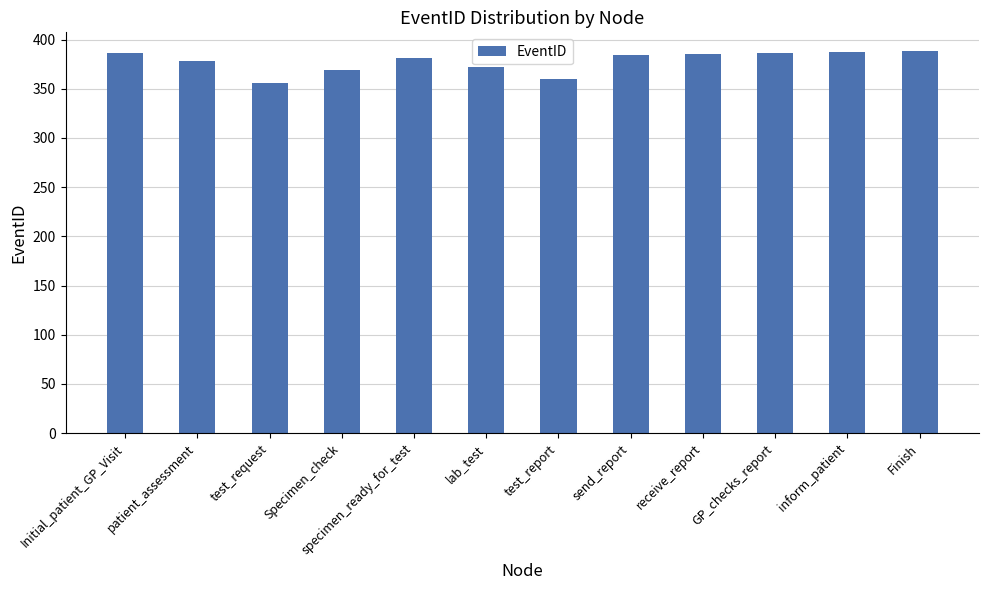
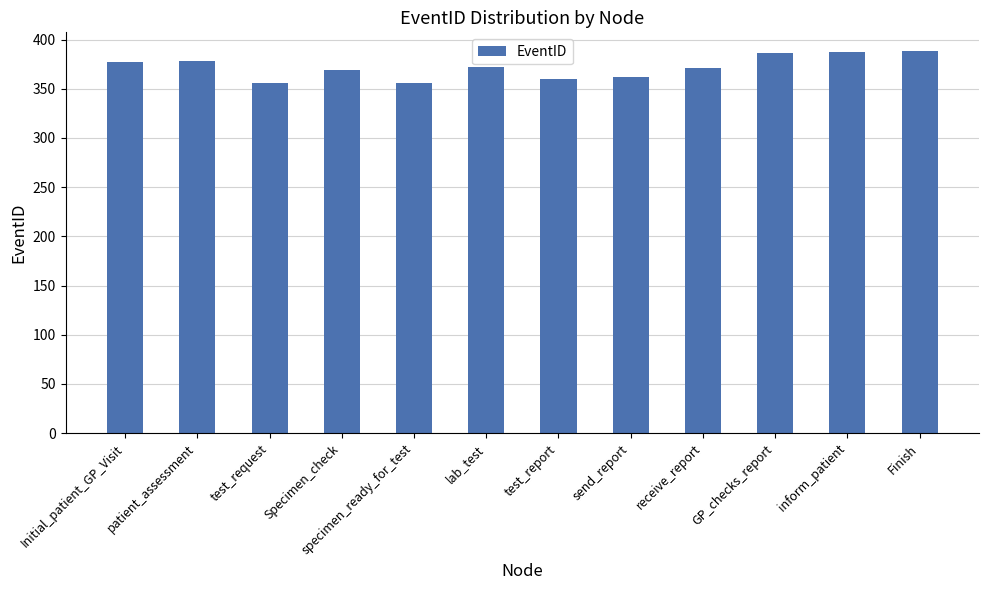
  {
-   "Initial_patient_GP_Visit": 390,
+   "Initial_patient_GP_Visit": 380,
    "patient_assessment": 380,
    "test_request": 360,
    "Specimen_check": 370,
-   "specimen_ready_for_test": 380,
+   "specimen_ready_for_test": 360,
    "lab_test": 370,
    "test_report": 360,
-   "send_report": 380,
-   "receive_report": 390,
+   "send_report": 360,
+   "receive_report": 370,
    "GP_checks_report": 390,
    "inform_patient": 390,
    "Finish": 390
  }
